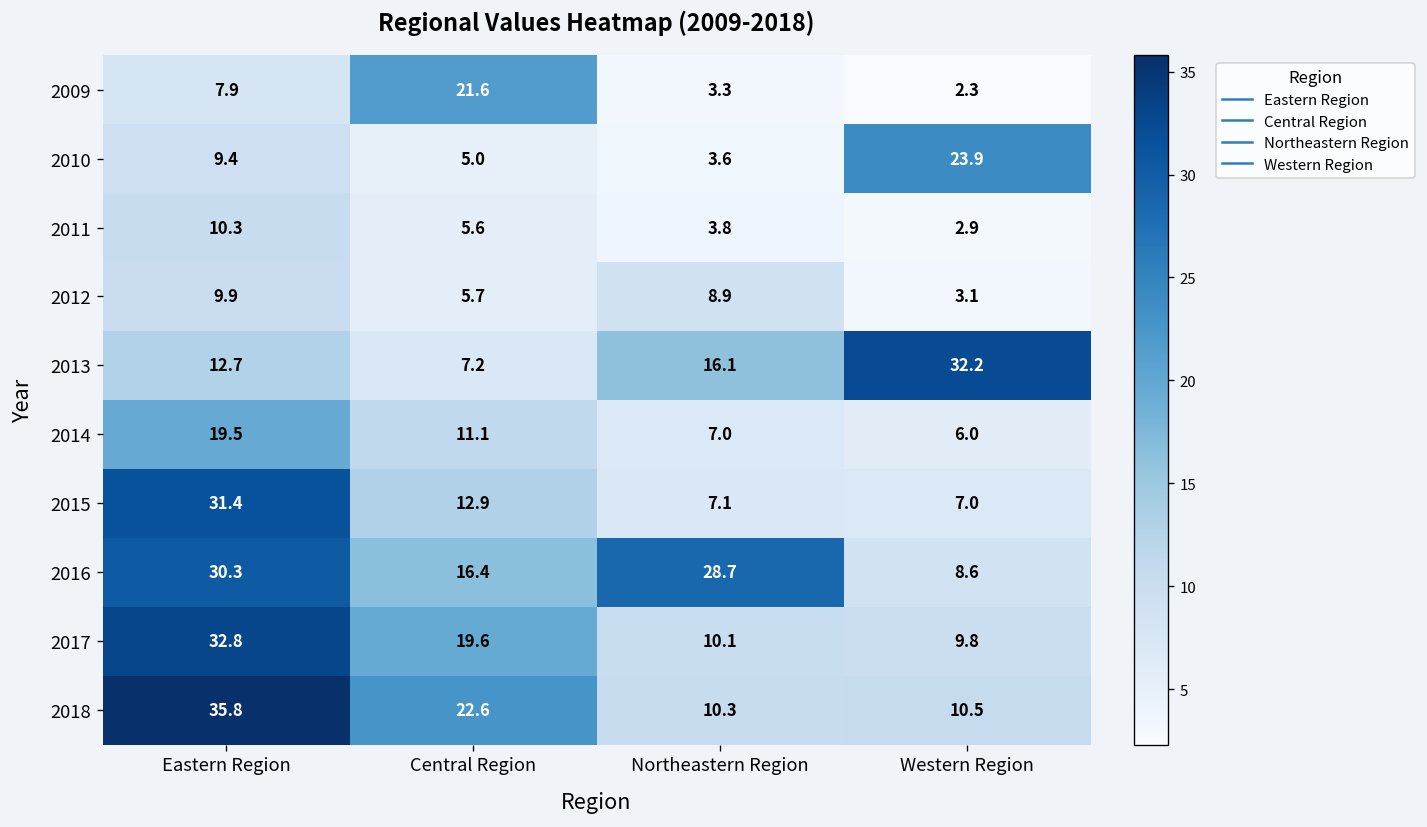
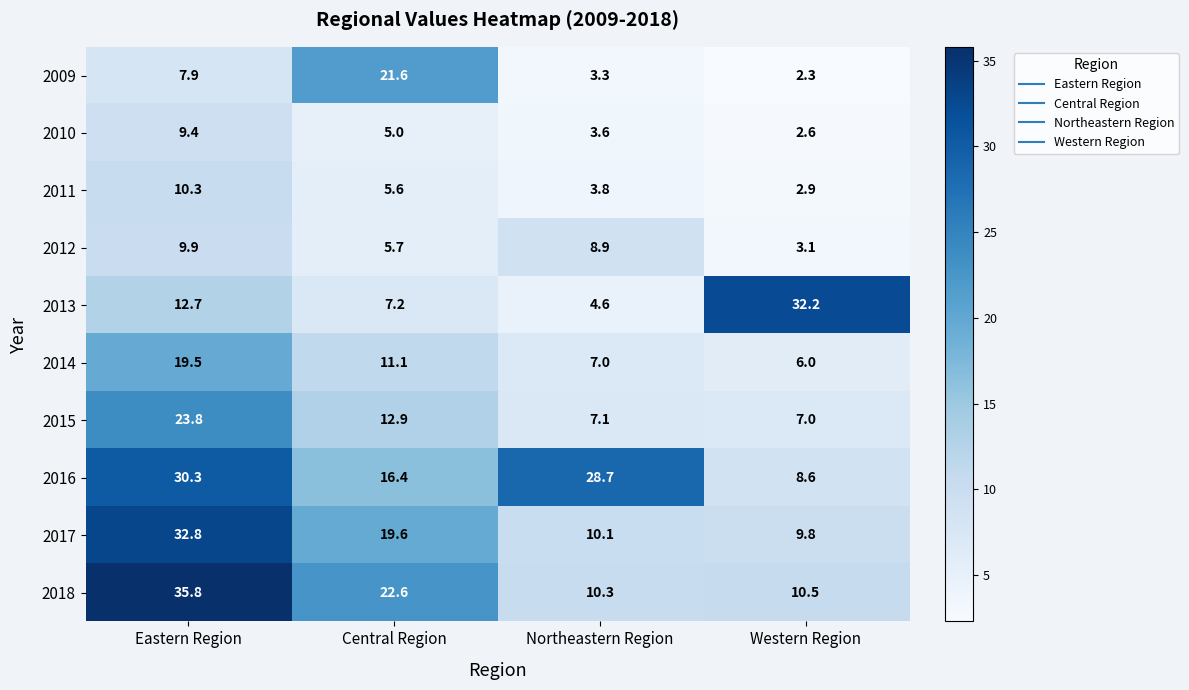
  {
    "2009": {
      "Eastern Region": 7.9,
      "Central Region": 21.6,
      "Northeastern Region": 3.3,
      "Western Region": 2.3
    },
    "2010": {
      "Eastern Region": 9.4,
      "Central Region": 5.0,
      "Northeastern Region": 3.6,
-     "Western Region": 23.9
+     "Western Region": 2.6
    },
    "2011": {
      "Eastern Region": 10.3,
      "Central Region": 5.6,
      "Northeastern Region": 3.8,
      "Western Region": 2.9
    },
    "2012": {
      "Eastern Region": 9.9,
      "Central Region": 5.7,
      "Northeastern Region": 8.9,
      "Western Region": 3.1
    },
    "2013": {
      "Eastern Region": 12.7,
      "Central Region": 7.2,
-     "Northeastern Region": 16.1,
+     "Northeastern Region": 4.6,
      "Western Region": 32.2
    },
    "2014": {
      "Eastern Region": 19.5,
      "Central Region": 11.1,
      "Northeastern Region": 7.0,
      "Western Region": 6.0
    },
    "2015": {
-     "Eastern Region": 31.4,
+     "Eastern Region": 23.8,
      "Central Region": 12.9,
      "Northeastern Region": 7.1,
      "Western Region": 7.0
    },
    "2016": {
      "Eastern Region": 30.3,
      "Central Region": 16.4,
      "Northeastern Region": 28.7,
      "Western Region": 8.6
    },
    "2017": {
      "Eastern Region": 32.8,
      "Central Region": 19.6,
      "Northeastern Region": 10.1,
      "Western Region": 9.8
    },
    "2018": {
      "Eastern Region": 35.8,
      "Central Region": 22.6,
      "Northeastern Region": 10.3,
      "Western Region": 10.5
    }
  }
